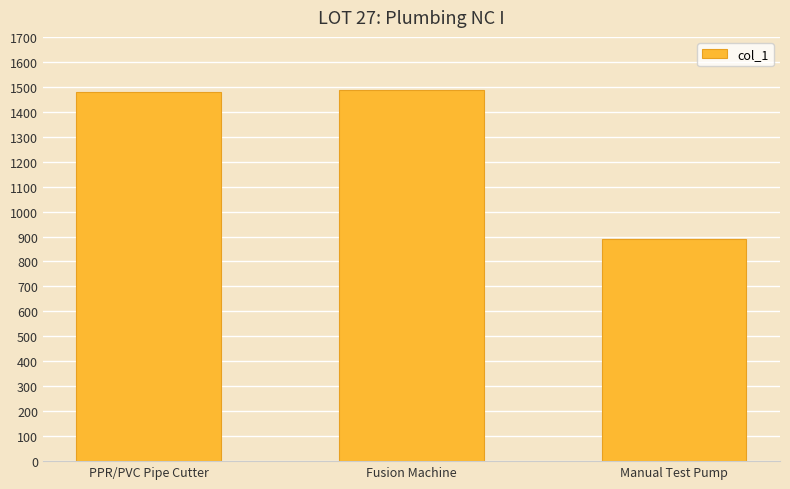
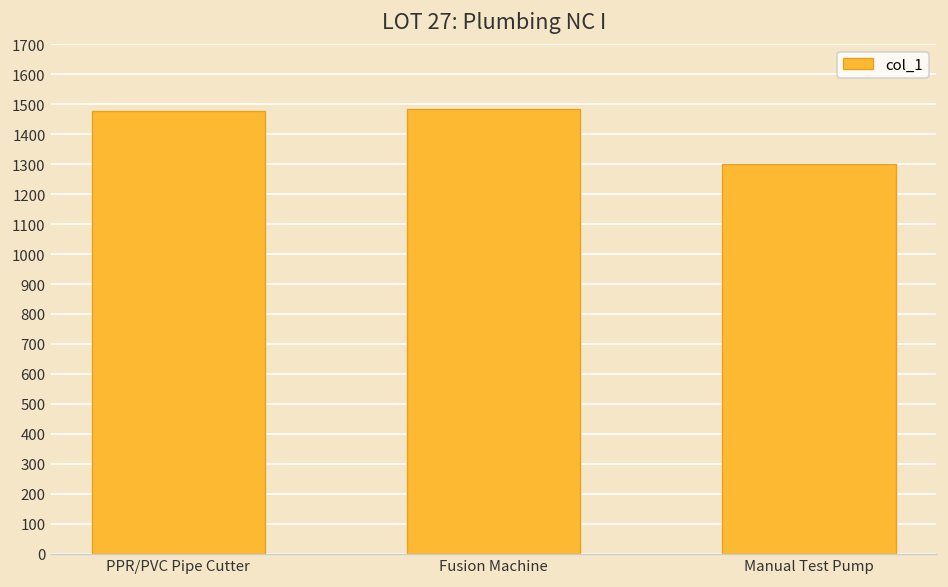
  {
    "PPR/PVC Pipe Cutter": 1480,
    "Fusion Machine": 1490,
-   "Manual Test Pump": 890
+   "Manual Test Pump": 1300
  }
